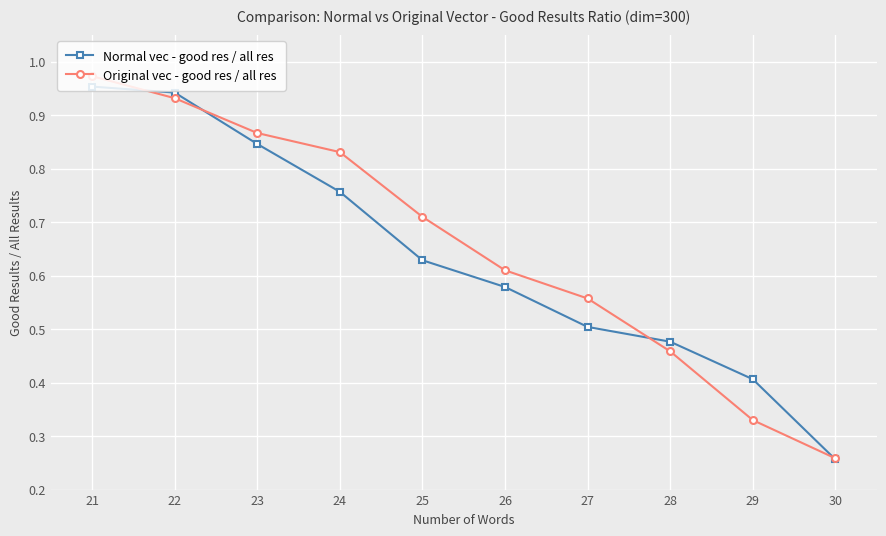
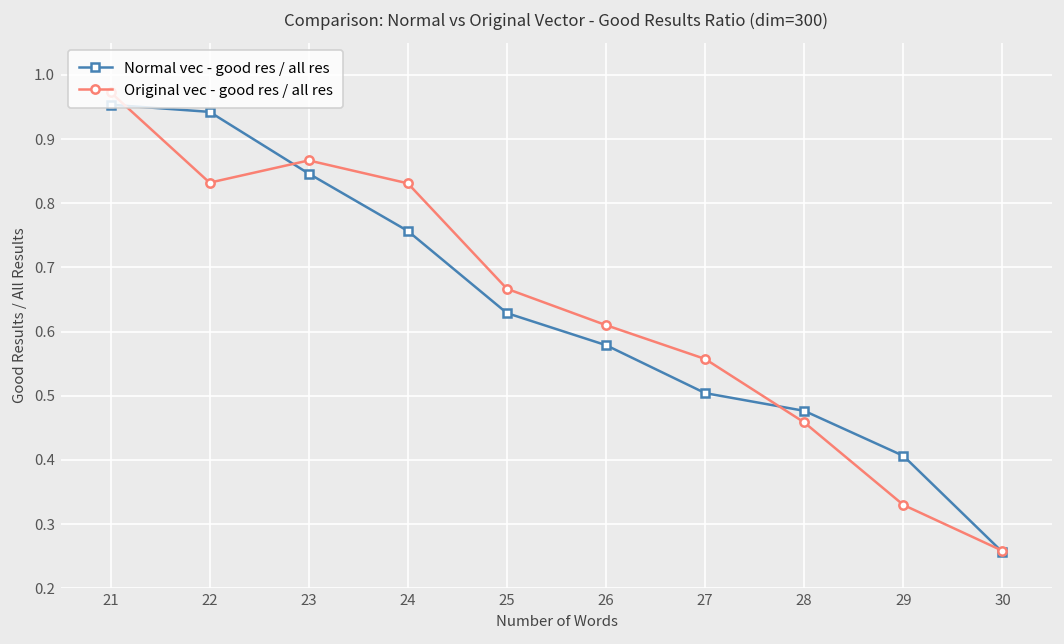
  {
    "Normal vec - good res / all res": {
      "22": 0.94,
      "23": 0.85,
      "24": 0.76,
      "25": 0.63,
      "26": 0.58,
      "27": 0.50,
      "28": 0.48,
      "29": 0.41
    },
    "Original vec - good res / all res": {
-     "22": 0.93,
+     "22": 0.83,
      "23": 0.87,
      "24": 0.83,
-     "25": 0.71,
+     "25": 0.67,
      "26": 0.61,
      "27": 0.56,
      "28": 0.46,
      "29": 0.33
    }
  }
